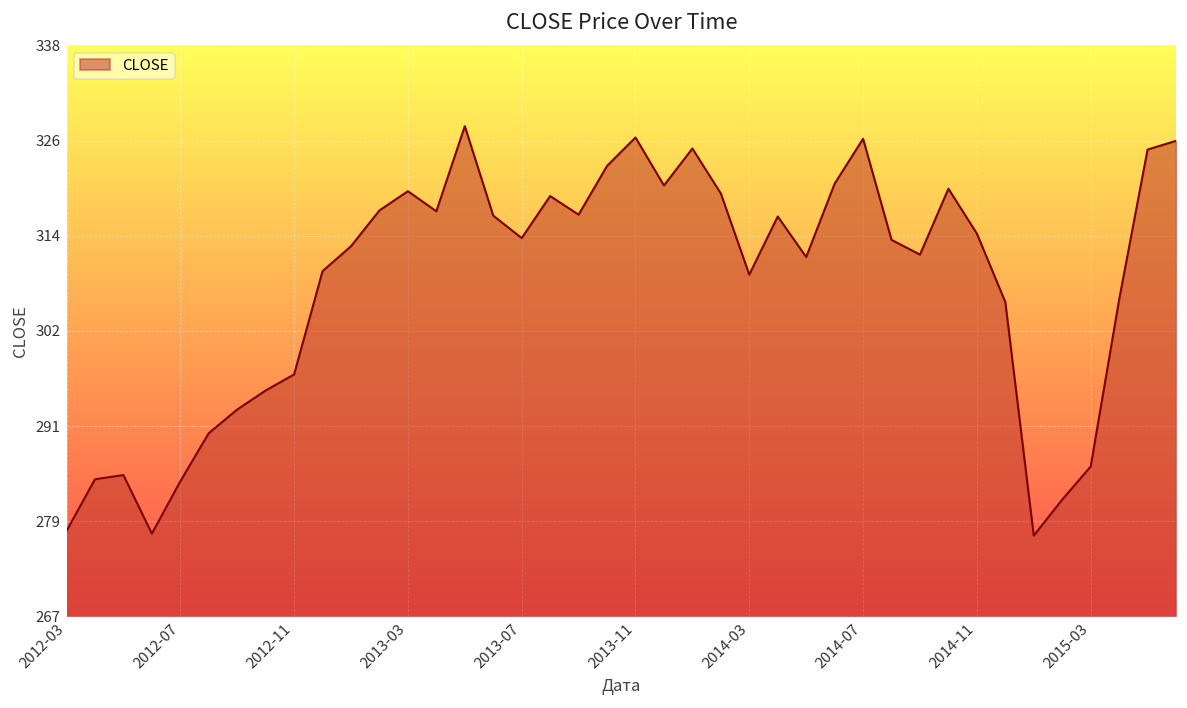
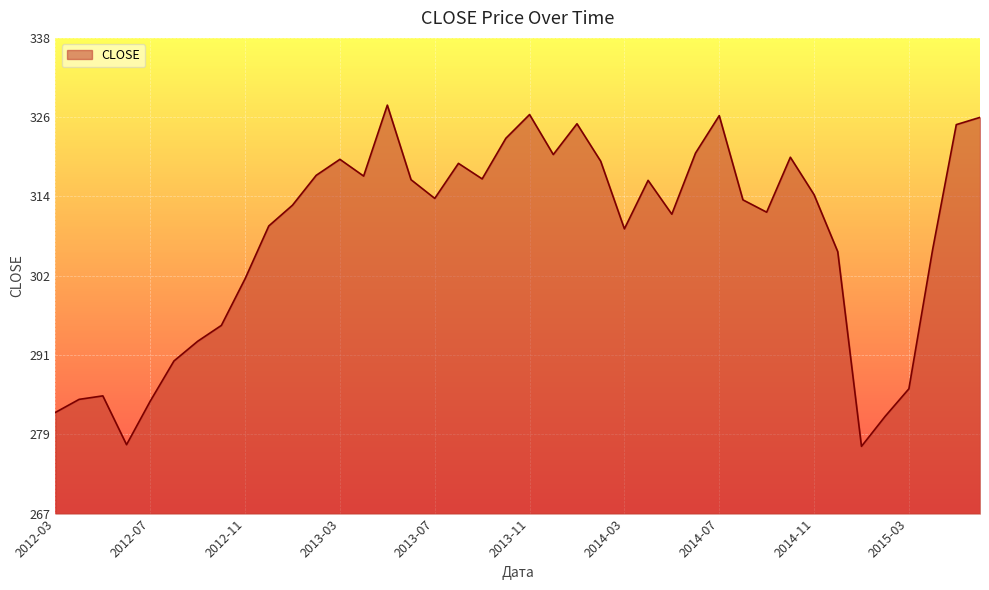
  {
-   "2012-03": 278,
+   "2012-03": 282,
    "2012-07": 284,
-   "2012-11": 297,
+   "2012-11": 302,
    "2013-03": 320,
    "2013-07": 314,
    "2013-11": 326,
    "2014-03": 309,
    "2014-07": 326,
    "2014-11": 314,
    "2015-03": 286
  }
